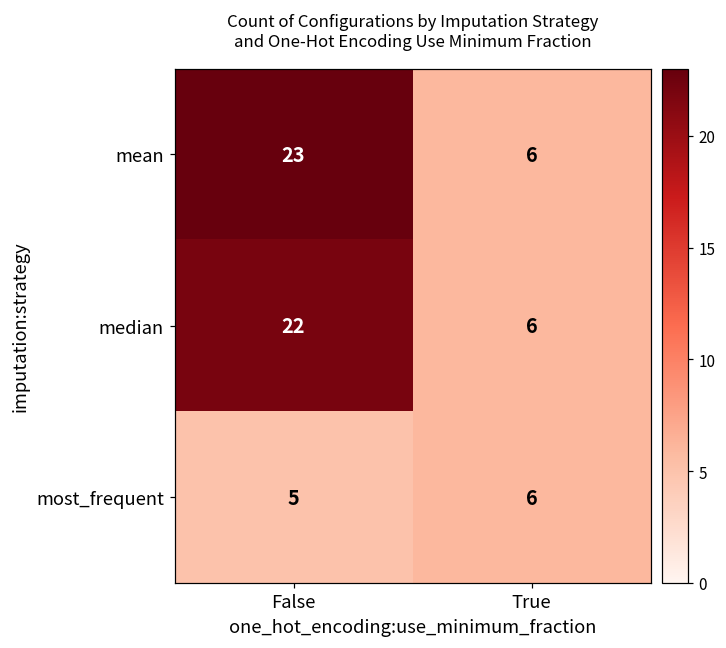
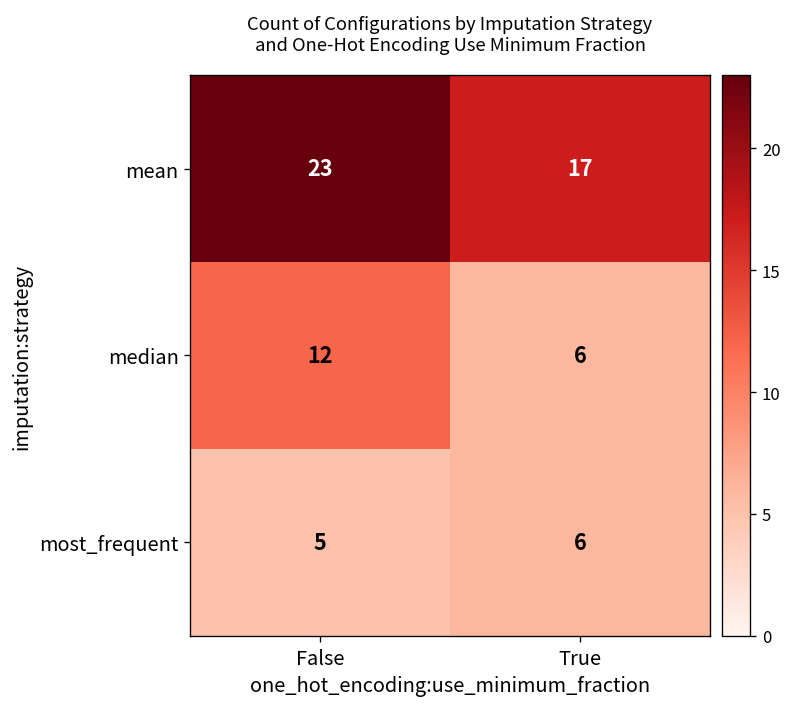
  {
    "mean": {
      "False": 23,
-     "True": 6
+     "True": 17
    },
    "median": {
-     "False": 22,
+     "False": 12,
      "True": 6
    },
    "most_frequent": {
      "False": 5,
      "True": 6
    }
  }
